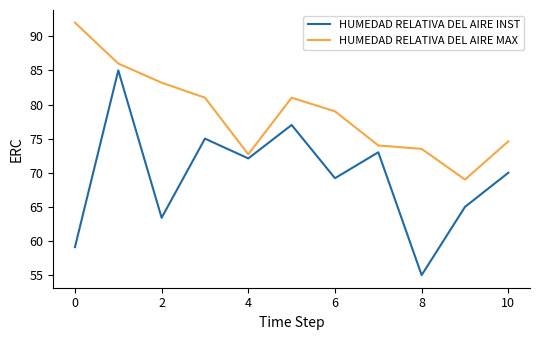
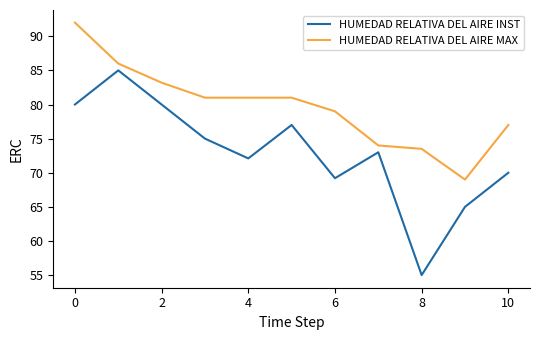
  {
    "HUMEDAD RELATIVA DEL AIRE INST": {
-     "0": 59,
-     "2": 63,
+     "0": 80,
+     "2": 80,
      "4": 72,
      "6": 69,
      "8": 55,
      "10": 70
    },
    "HUMEDAD RELATIVA DEL AIRE MAX": {
      "0": 92,
      "2": 83,
-     "4": 73,
+     "4": 81,
      "6": 79,
      "8": 74,
-     "10": 75
+     "10": 77
    }
  }
